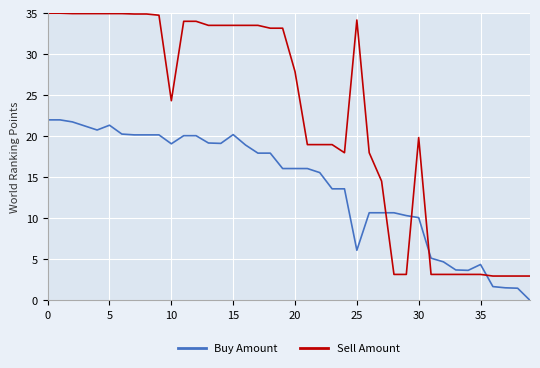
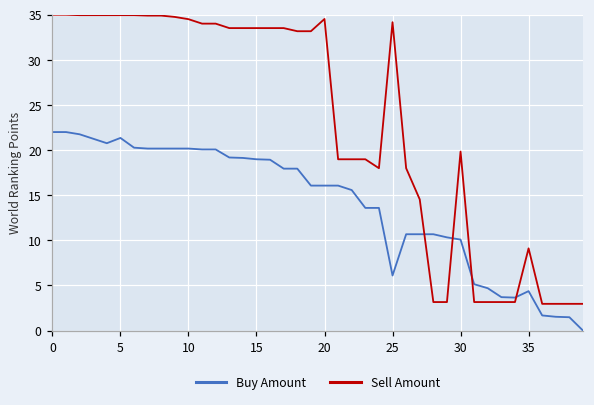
  {
    "Buy Amount": {
      "0": 22,
      "5": 21,
-     "10": 19,
-     "15": 20,
+     "10": 20,
+     "15": 19,
      "20": 16,
      "25": 6,
      "30": 10,
      "35": 4
    },
    "Sell Amount": {
      "0": 35,
      "5": 35,
-     "10": 24,
+     "10": 35,
      "15": 34,
-     "20": 28,
+     "20": 35,
      "25": 34,
      "30": 20,
-     "35": 3
+     "35": 9
    }
  }
